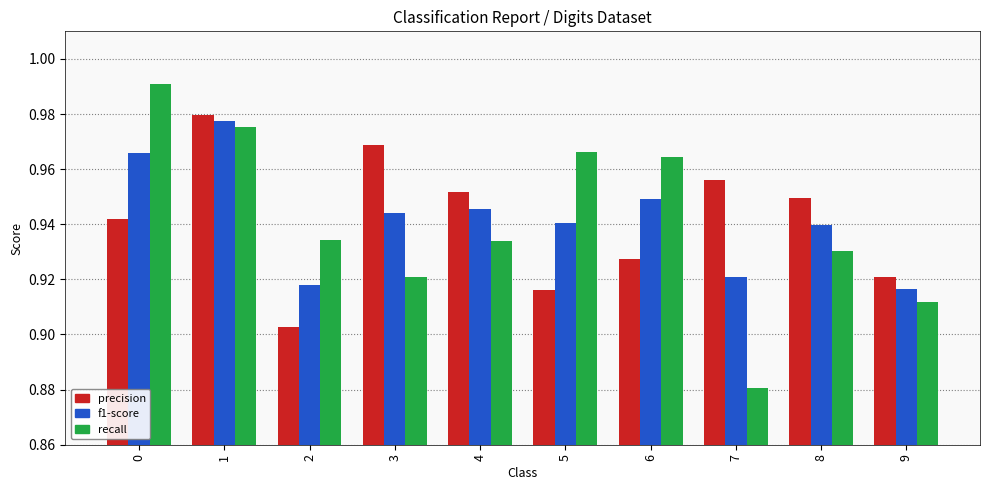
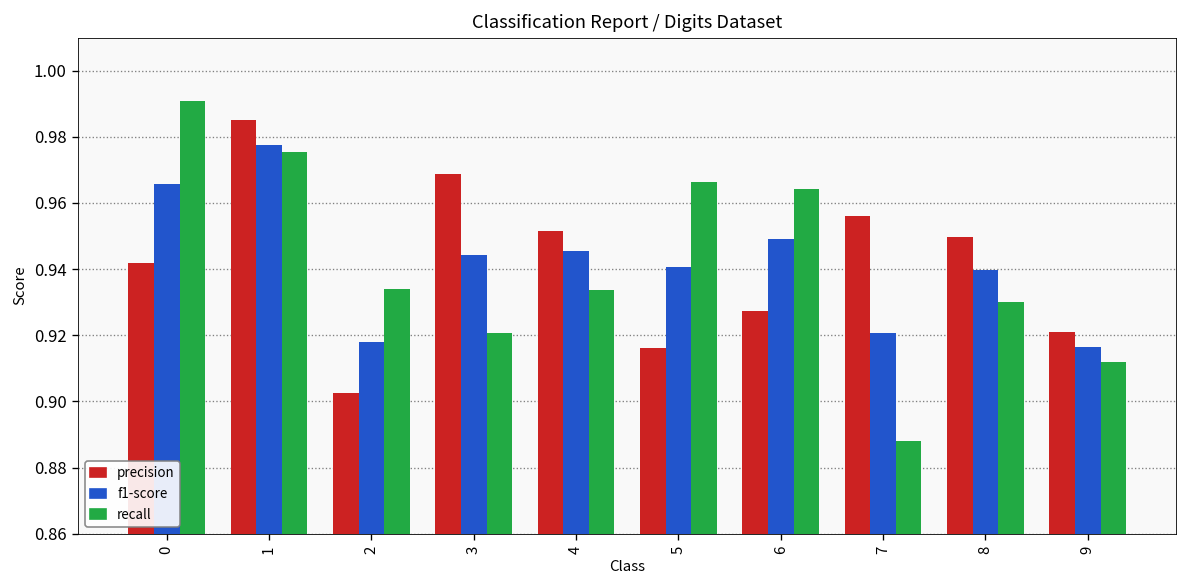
  {
    "precision": {
      "0": 0.942,
-     "1": 0.980,
+     "1": 0.985,
      "2": 0.903,
      "3": 0.969,
      "4": 0.952,
      "5": 0.916,
      "6": 0.927,
      "7": 0.956,
      "8": 0.950,
      "9": 0.921
    },
    "f1-score": {
      "0": 0.966,
      "1": 0.977,
      "2": 0.918,
      "3": 0.944,
      "4": 0.945,
      "5": 0.941,
      "6": 0.949,
      "7": 0.921,
      "8": 0.940,
      "9": 0.916
    },
    "recall": {
      "0": 0.991,
      "1": 0.975,
      "2": 0.934,
      "3": 0.921,
      "4": 0.934,
      "5": 0.966,
      "6": 0.964,
-     "7": 0.881,
+     "7": 0.888,
      "8": 0.930,
      "9": 0.912
    }
  }
